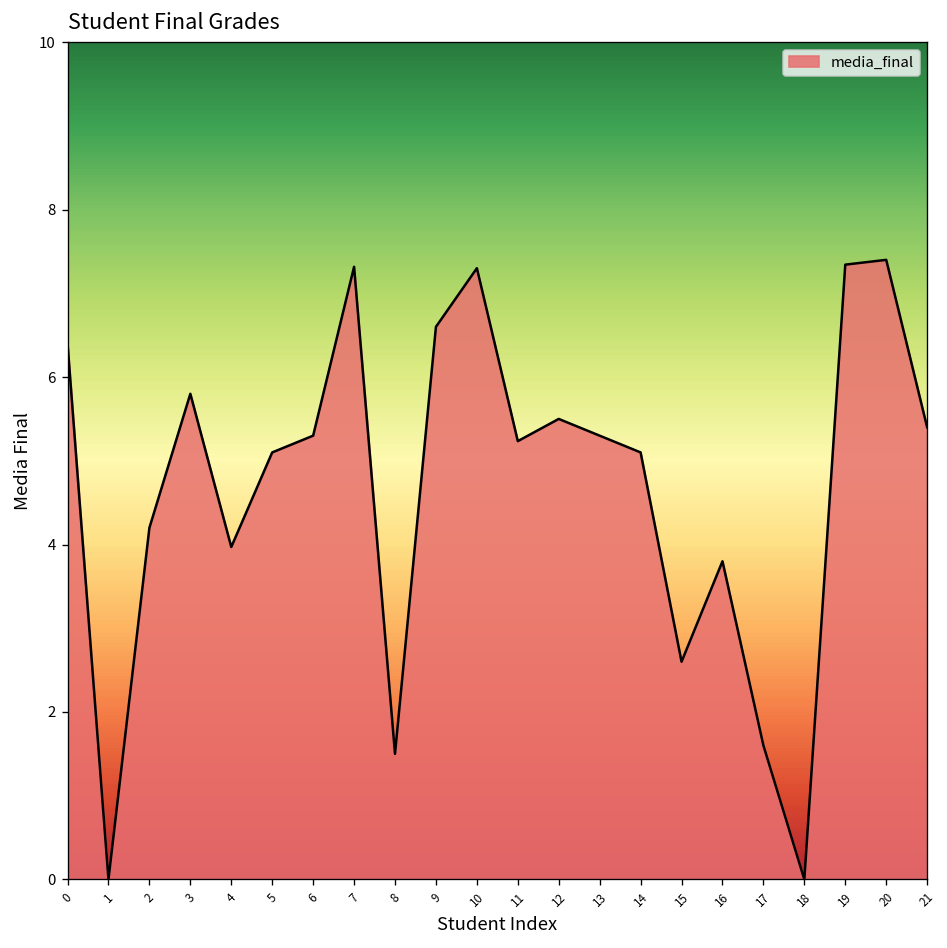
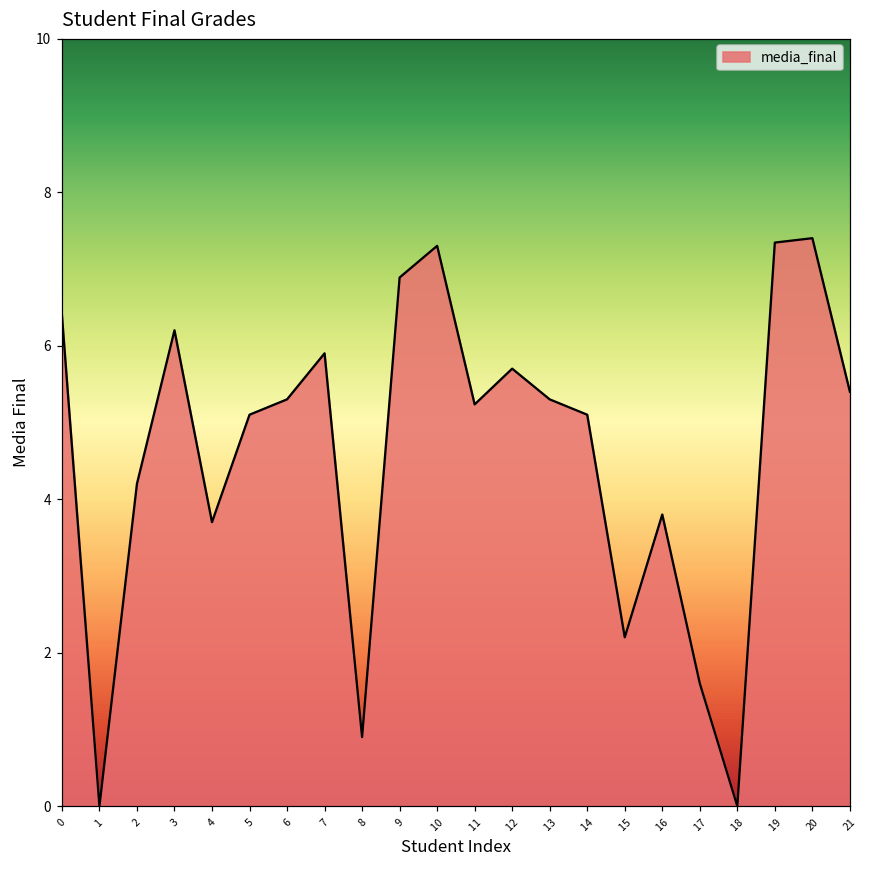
  {
    "0": 6.4,
    "1": 0.0,
    "2": 4.2,
-   "3": 5.8,
-   "4": 4.0,
+   "3": 6.2,
+   "4": 3.7,
    "5": 5.1,
    "6": 5.3,
-   "7": 7.3,
-   "8": 1.5,
-   "9": 6.6,
+   "7": 5.9,
+   "8": 0.9,
+   "9": 6.9,
    "10": 7.3,
    "11": 5.2,
-   "12": 5.5,
+   "12": 5.7,
    "13": 5.3,
    "14": 5.1,
-   "15": 2.6,
+   "15": 2.2,
    "16": 3.8,
    "17": 1.6,
    "18": 0.0,
    "19": 7.3,
    "20": 7.4,
    "21": 5.4
  }
